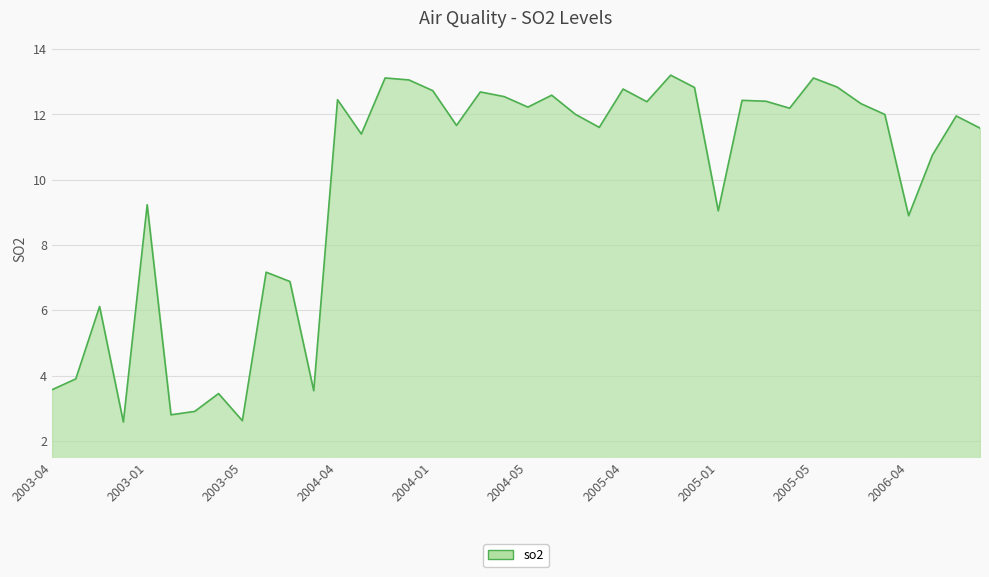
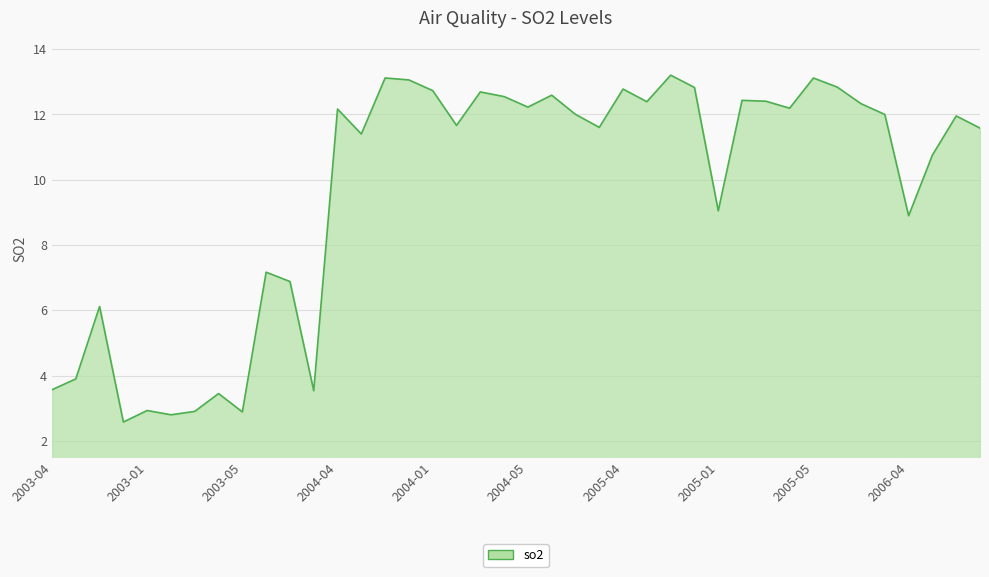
  {
    "2003-04": 3.6,
-   "2003-01": 9.2,
-   "2003-05": 2.6,
-   "2004-04": 12.5,
+   "2003-01": 2.9,
+   "2003-05": 2.9,
+   "2004-04": 12.2,
    "2004-01": 12.7,
    "2004-05": 12.2,
    "2005-04": 12.8,
    "2005-01": 9.0,
    "2005-05": 13.1,
    "2006-04": 8.9
  }
